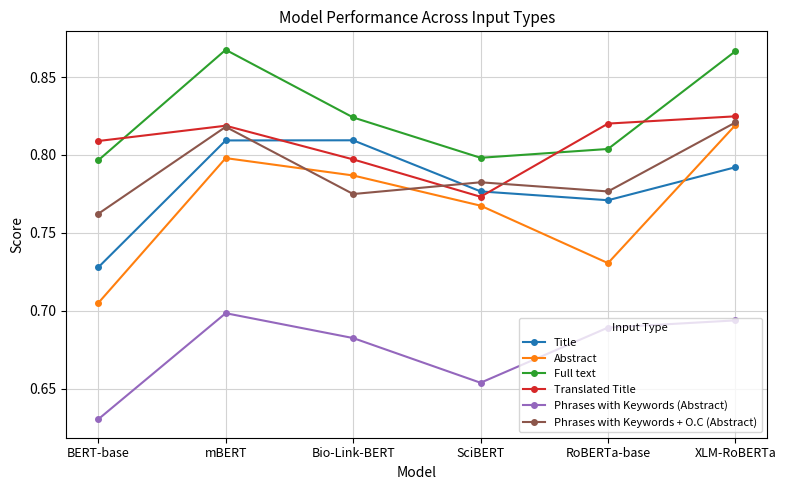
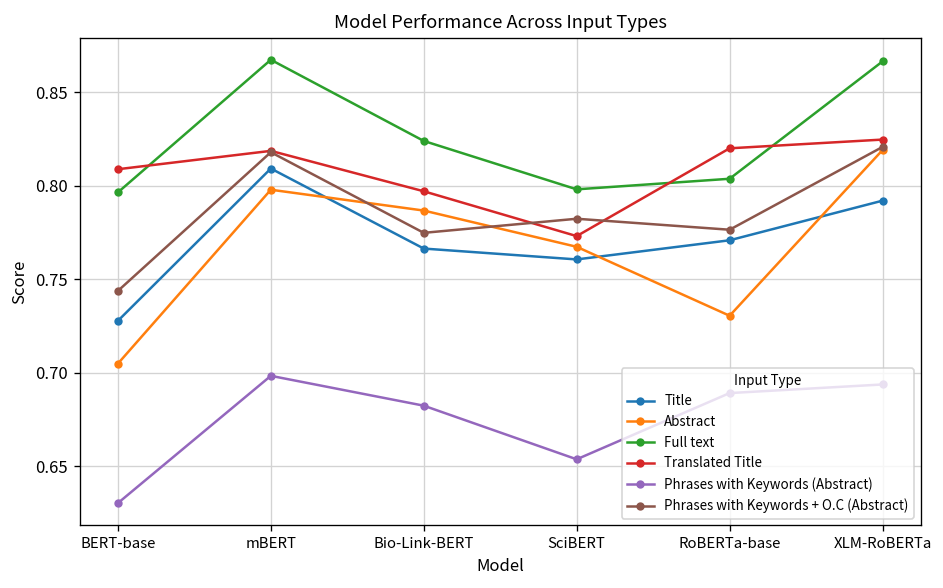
  {
    "Title": {
      "BERT-base": 0.728,
      "mBERT": 0.809,
-     "Bio-Link-BERT": 0.809,
-     "SciBERT": 0.777,
+     "Bio-Link-BERT": 0.766,
+     "SciBERT": 0.761,
      "RoBERTa-base": 0.771,
      "XLM-RoBERTa": 0.792
    },
    "Abstract": {
      "BERT-base": 0.705,
      "mBERT": 0.798,
      "Bio-Link-BERT": 0.787,
      "SciBERT": 0.767,
      "RoBERTa-base": 0.731
    },
    "Full text": {
      "BERT-base": 0.797,
      "mBERT": 0.868,
      "Bio-Link-BERT": 0.824,
      "SciBERT": 0.798,
      "RoBERTa-base": 0.804,
      "XLM-RoBERTa": 0.867
    },
    "Translated Title": {
      "BERT-base": 0.809,
      "Bio-Link-BERT": 0.797,
      "SciBERT": 0.773,
      "RoBERTa-base": 0.820,
      "XLM-RoBERTa": 0.825
    },
    "Phrases with Keywords (Abstract)": {
      "BERT-base": 0.630,
      "mBERT": 0.698,
      "Bio-Link-BERT": 0.682,
      "SciBERT": 0.654
    },
    "Phrases with Keywords + O.C (Abstract)": {
-     "BERT-base": 0.762,
+     "BERT-base": 0.744,
      "Bio-Link-BERT": 0.775,
      "SciBERT": 0.782,
      "RoBERTa-base": 0.777
    }
  }
